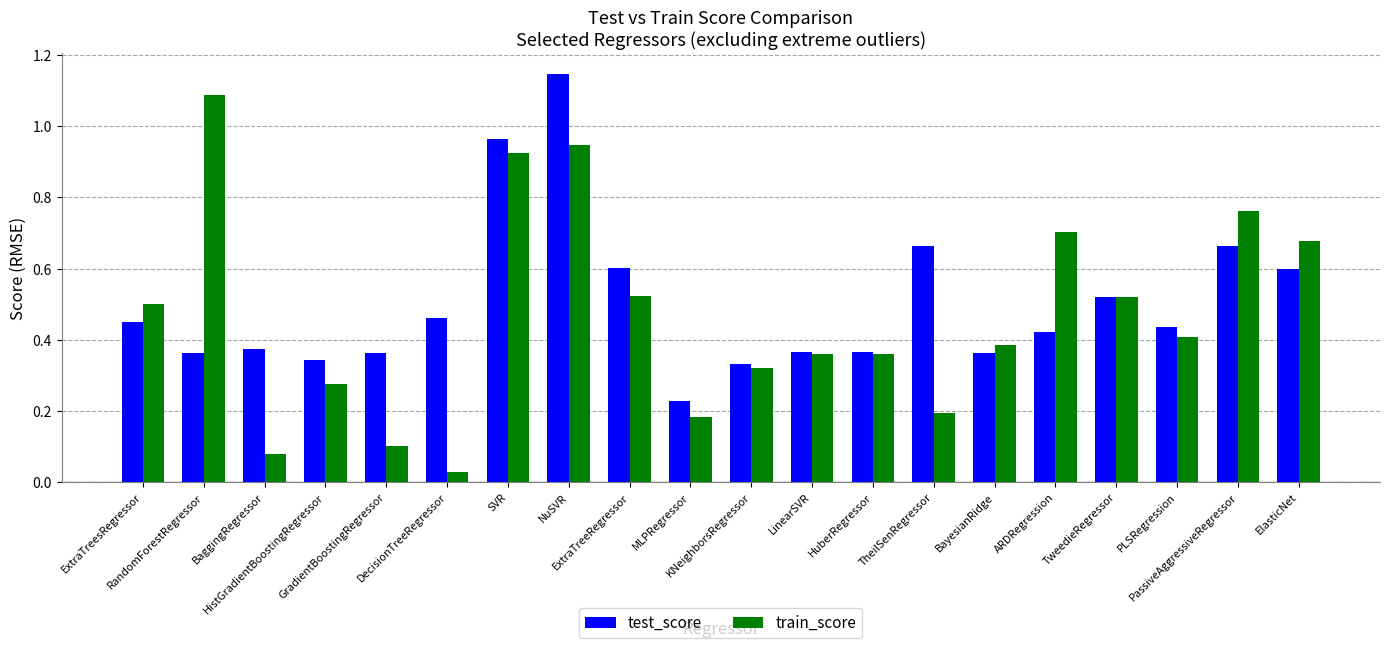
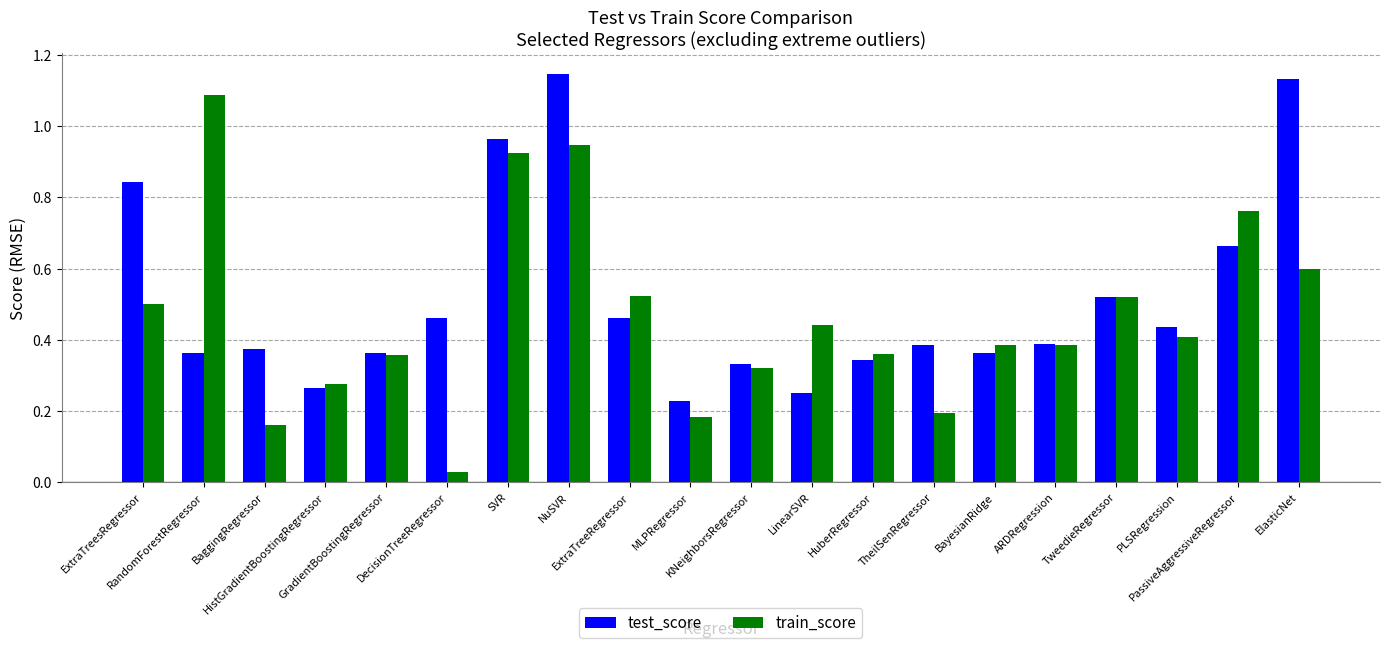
  {
    "test_score": {
-     "ExtraTreesRegressor": 0.45,
+     "ExtraTreesRegressor": 0.84,
      "RandomForestRegressor": 0.36,
      "BaggingRegressor": 0.38,
-     "HistGradientBoostingRegressor": 0.34,
+     "HistGradientBoostingRegressor": 0.26,
      "GradientBoostingRegressor": 0.36,
      "DecisionTreeRegressor": 0.46,
      "SVR": 0.96,
      "NuSVR": 1.15,
-     "ExtraTreeRegressor": 0.60,
+     "ExtraTreeRegressor": 0.46,
      "MLPRegressor": 0.23,
      "KNeighborsRegressor": 0.33,
-     "LinearSVR": 0.37,
-     "HuberRegressor": 0.37,
-     "TheilSenRegressor": 0.66,
+     "LinearSVR": 0.25,
+     "HuberRegressor": 0.34,
+     "TheilSenRegressor": 0.39,
      "BayesianRidge": 0.36,
-     "ARDRegression": 0.42,
+     "ARDRegression": 0.39,
      "TweedieRegressor": 0.52,
      "PLSRegression": 0.44,
      "PassiveAggressiveRegressor": 0.66,
-     "ElasticNet": 0.60
+     "ElasticNet": 1.13
    },
    "train_score": {
      "ExtraTreesRegressor": 0.50,
      "RandomForestRegressor": 1.09,
-     "BaggingRegressor": 0.08,
+     "BaggingRegressor": 0.16,
      "HistGradientBoostingRegressor": 0.28,
-     "GradientBoostingRegressor": 0.10,
+     "GradientBoostingRegressor": 0.36,
      "DecisionTreeRegressor": 0.03,
      "SVR": 0.93,
      "NuSVR": 0.95,
      "ExtraTreeRegressor": 0.52,
      "MLPRegressor": 0.18,
      "KNeighborsRegressor": 0.32,
-     "LinearSVR": 0.36,
+     "LinearSVR": 0.44,
      "HuberRegressor": 0.36,
      "TheilSenRegressor": 0.19,
      "BayesianRidge": 0.39,
-     "ARDRegression": 0.70,
+     "ARDRegression": 0.39,
      "TweedieRegressor": 0.52,
      "PLSRegression": 0.41,
      "PassiveAggressiveRegressor": 0.76,
-     "ElasticNet": 0.68
+     "ElasticNet": 0.60
    }
  }
